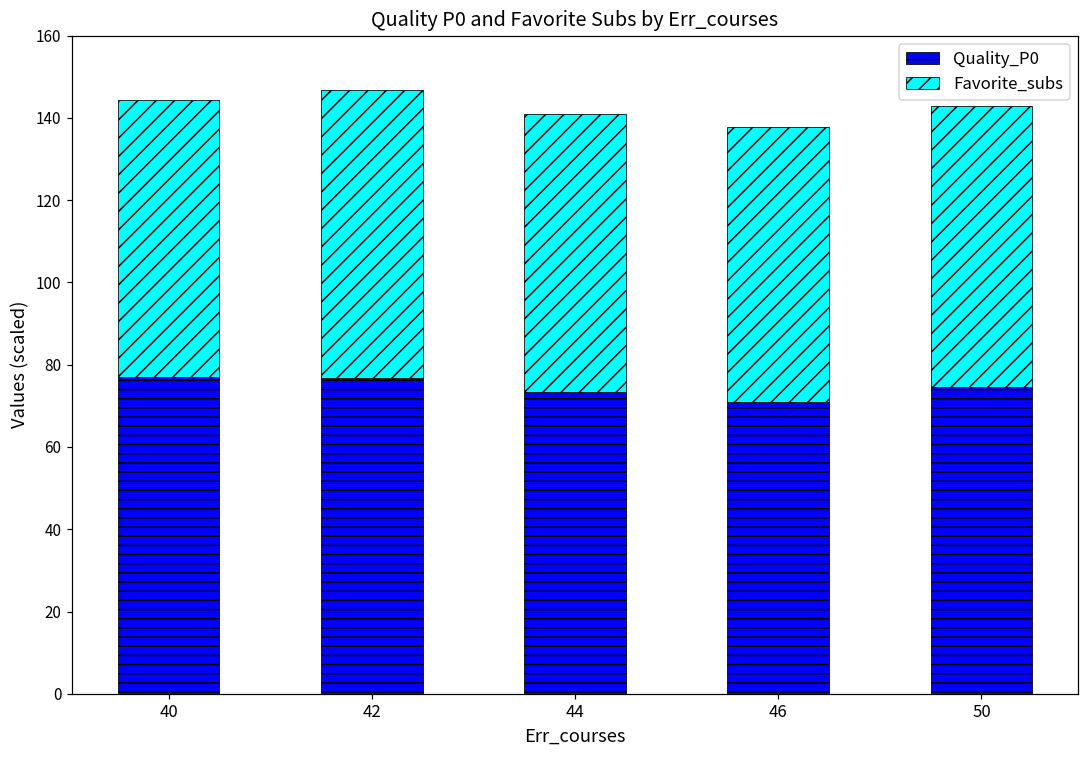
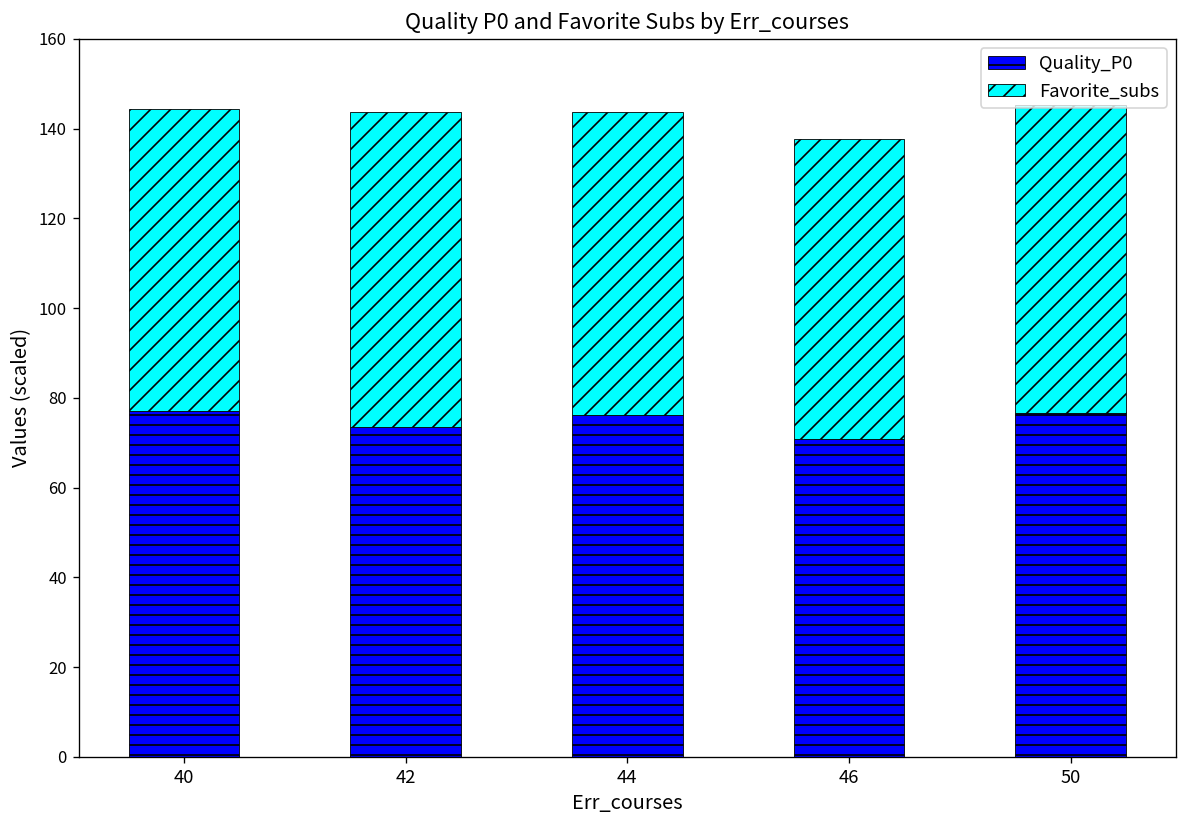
  {
    "Quality_P0": {
      "40": 77,
-     "42": 77,
-     "44": 73,
+     "42": 74,
+     "44": 76,
      "46": 71,
-     "50": 75
+     "50": 77
    },
    "Favorite_subs": {
      "40": 67,
      "42": 70,
      "44": 68,
      "46": 67
    }
  }
